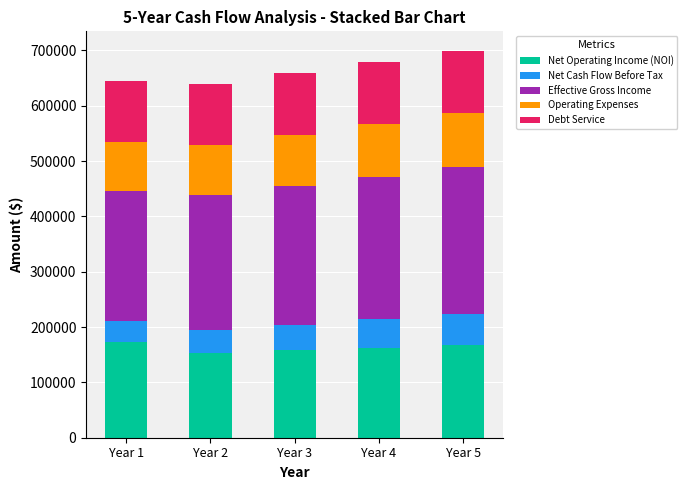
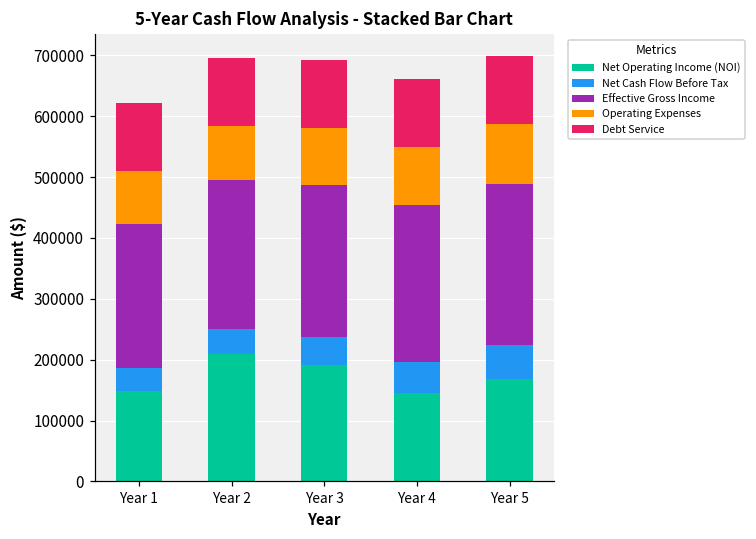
  {
    "Net Operating Income (NOI)": {
-     "Year 1": 170000,
-     "Year 2": 150000,
-     "Year 3": 160000,
-     "Year 4": 160000,
+     "Year 1": 150000,
+     "Year 2": 210000,
+     "Year 3": 190000,
+     "Year 4": 150000,
      "Year 5": 170000
    },
    "Net Cash Flow Before Tax": {
      "Year 1": 40000,
      "Year 2": 40000,
      "Year 3": 50000,
      "Year 4": 50000,
      "Year 5": 60000
    },
    "Effective Gross Income": {
      "Year 1": 240000,
      "Year 2": 240000,
      "Year 3": 250000,
      "Year 4": 260000,
      "Year 5": 270000
    },
    "Operating Expenses": {
      "Year 1": 90000,
      "Year 2": 90000,
      "Year 3": 90000,
      "Year 4": 100000,
      "Year 5": 100000
    },
    "Debt Service": {
      "Year 1": 110000,
      "Year 2": 110000,
      "Year 3": 110000,
      "Year 4": 110000,
      "Year 5": 110000
    }
  }
